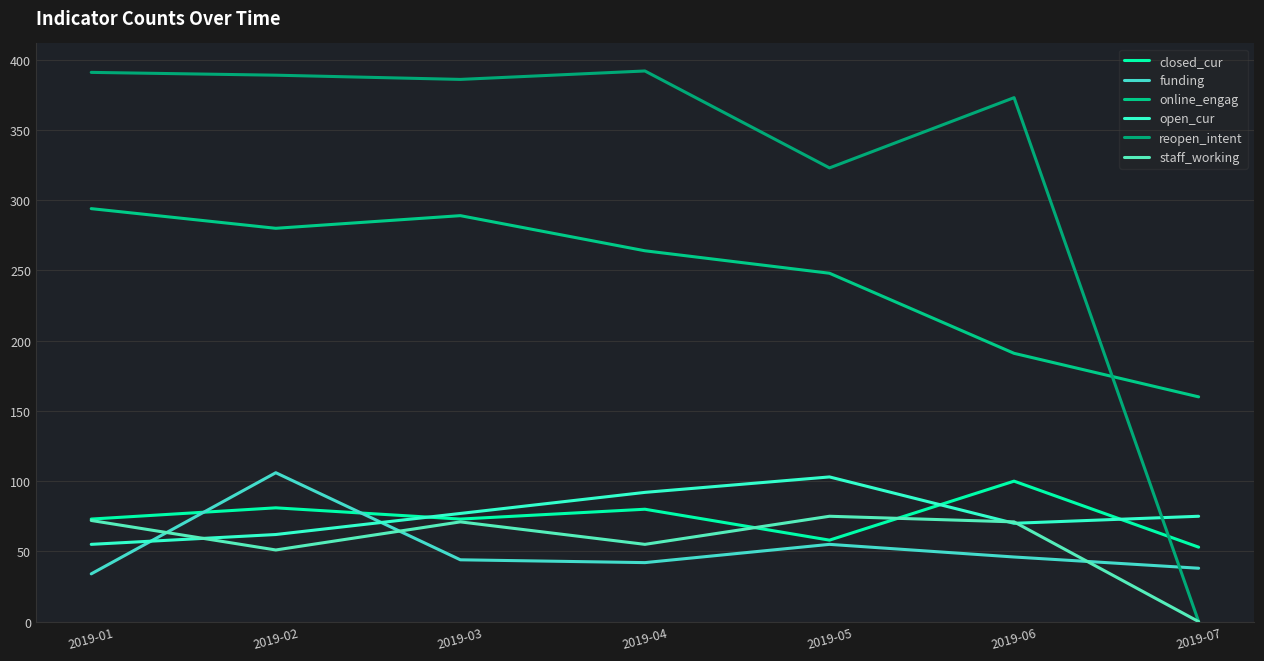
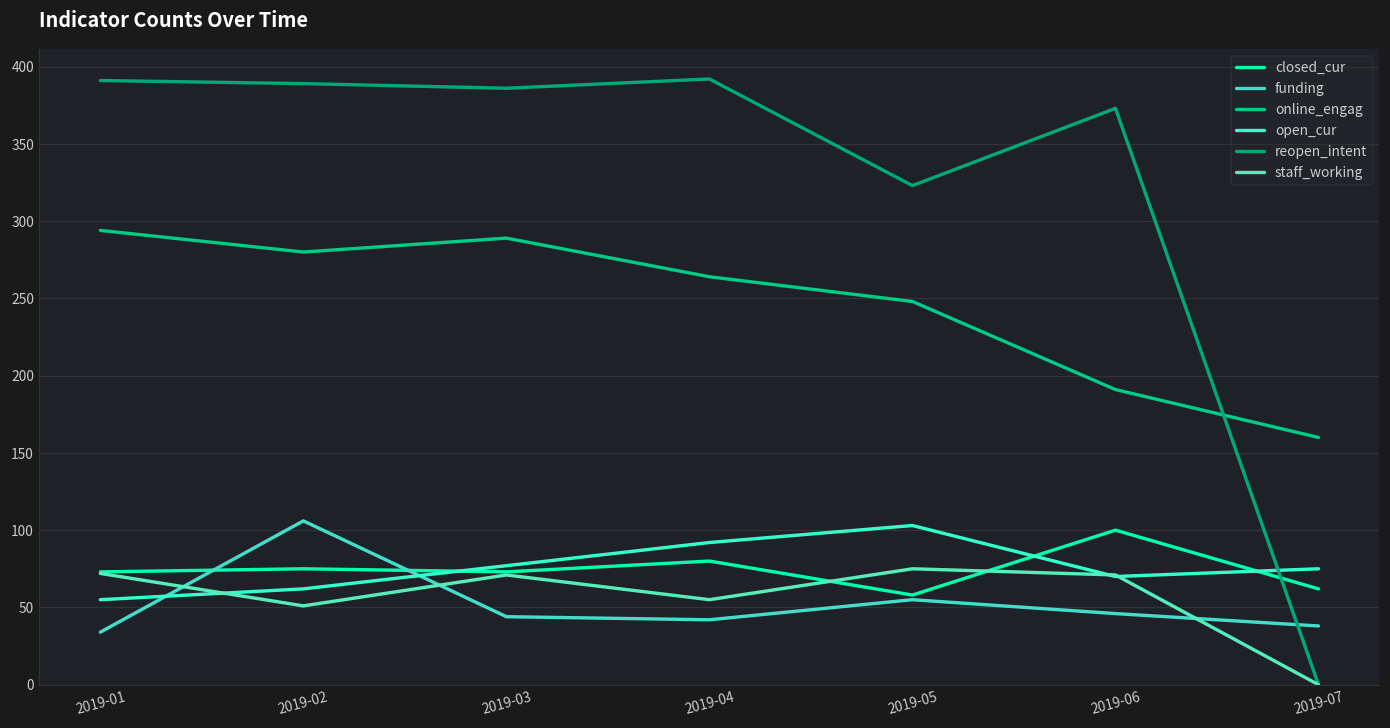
  {
    "closed_cur": {
-     "2019-02": 81,
+     "2019-02": 75,
      "2019-03": 73,
      "2019-04": 80,
      "2019-05": 58,
      "2019-06": 100,
-     "2019-07": 53
+     "2019-07": 62
    }
  }
